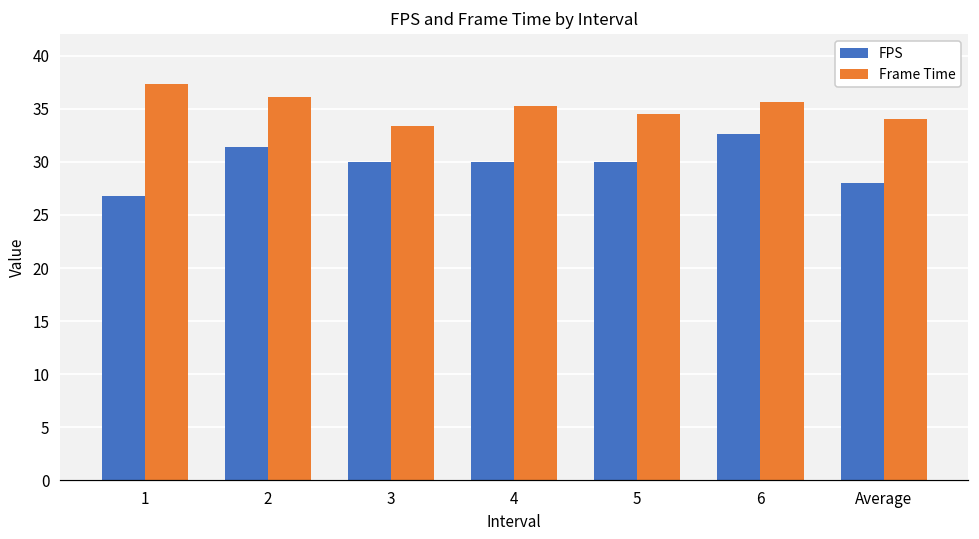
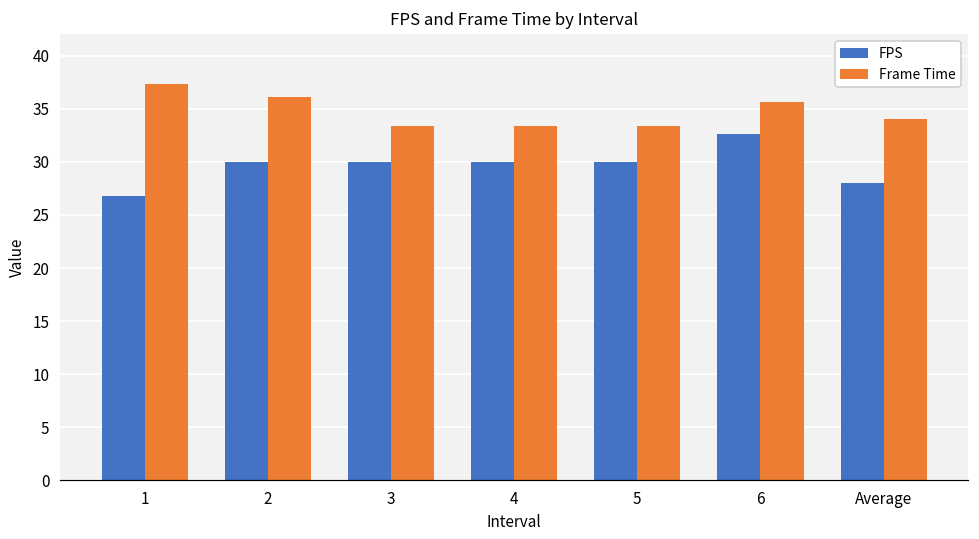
  {
    "FPS": {
      "1": 27,
-     "2": 31,
+     "2": 30,
      "3": 30,
      "4": 30,
      "5": 30,
      "6": 33,
      "Average": 28
    },
    "Frame Time": {
      "1": 37,
      "2": 36,
      "3": 33,
-     "4": 35,
-     "5": 34,
+     "4": 33,
+     "5": 33,
      "6": 36,
      "Average": 34
    }
  }
